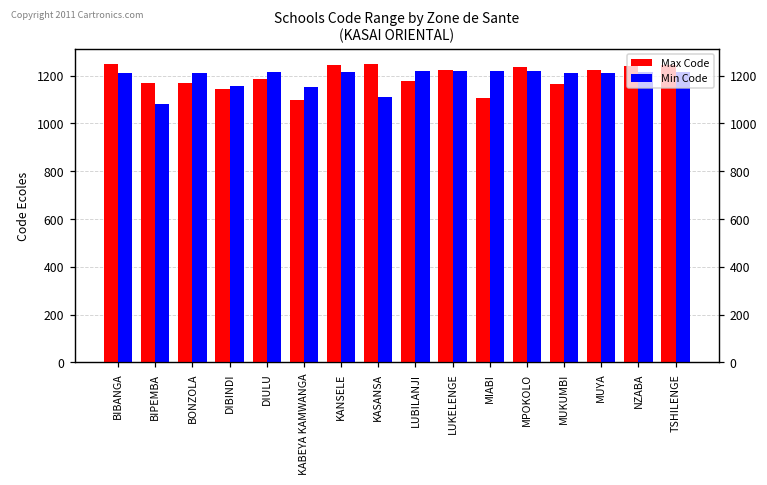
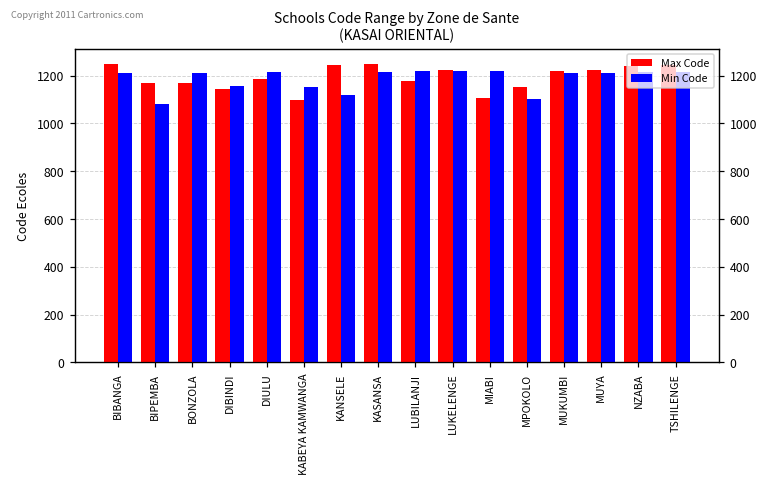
  {
    "Max Code": {
      "BIBANGA": 1250,
      "BIPEMBA": 1170,
      "BONZOLA": 1170,
      "DIBINDI": 1140,
      "DIULU": 1180,
      "KABEYA KAMWANGA": 1100,
      "KANSELE": 1240,
      "KASANSA": 1250,
      "LUBILANJI": 1180,
      "LUKELENGE": 1230,
      "MIABI": 1110,
-     "MPOKOLO": 1230,
-     "MUKUMBI": 1160,
+     "MPOKOLO": 1150,
+     "MUKUMBI": 1220,
      "MUYA": 1220
    },
    "Min Code": {
      "BIBANGA": 1210,
      "BIPEMBA": 1080,
      "BONZOLA": 1210,
      "DIBINDI": 1160,
      "DIULU": 1210,
      "KABEYA KAMWANGA": 1150,
-     "KANSELE": 1220,
-     "KASANSA": 1110,
+     "KANSELE": 1120,
+     "KASANSA": 1220,
      "LUBILANJI": 1220,
      "LUKELENGE": 1220,
      "MIABI": 1220,
-     "MPOKOLO": 1220,
+     "MPOKOLO": 1100,
      "MUKUMBI": 1210,
      "MUYA": 1210
    }
  }
